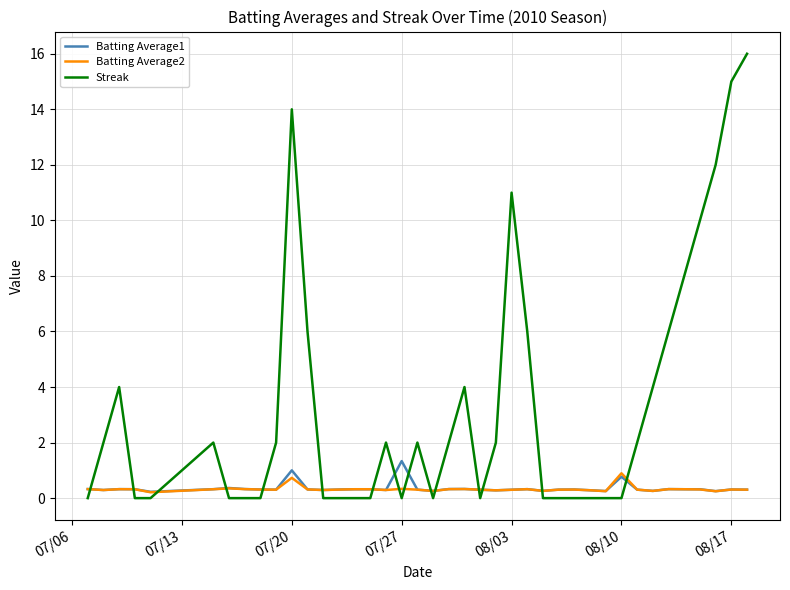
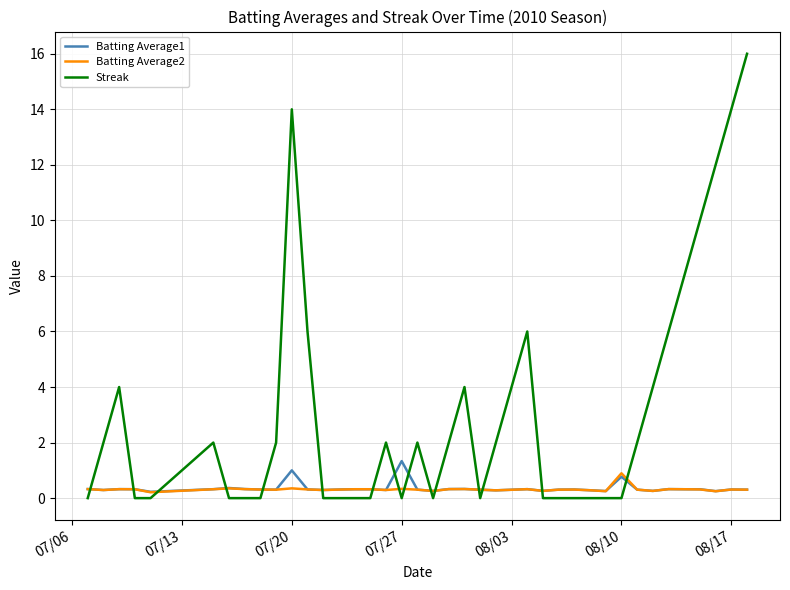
  {
    "Batting Average1": {
      "07/20": 1.0,
      "07/27": 1.3,
      "08/10": 0.8
    },
    "Batting Average2": {
-     "07/20": 0.7,
+     "07/20": 0.4,
      "07/27": 0.3,
      "08/10": 0.9
    },
    "Streak": {
      "07/20": 14,
      "07/27": 0,
-     "08/03": 11,
+     "08/03": 4,
      "08/10": 0,
-     "08/17": 15
+     "08/17": 14
    }
  }
